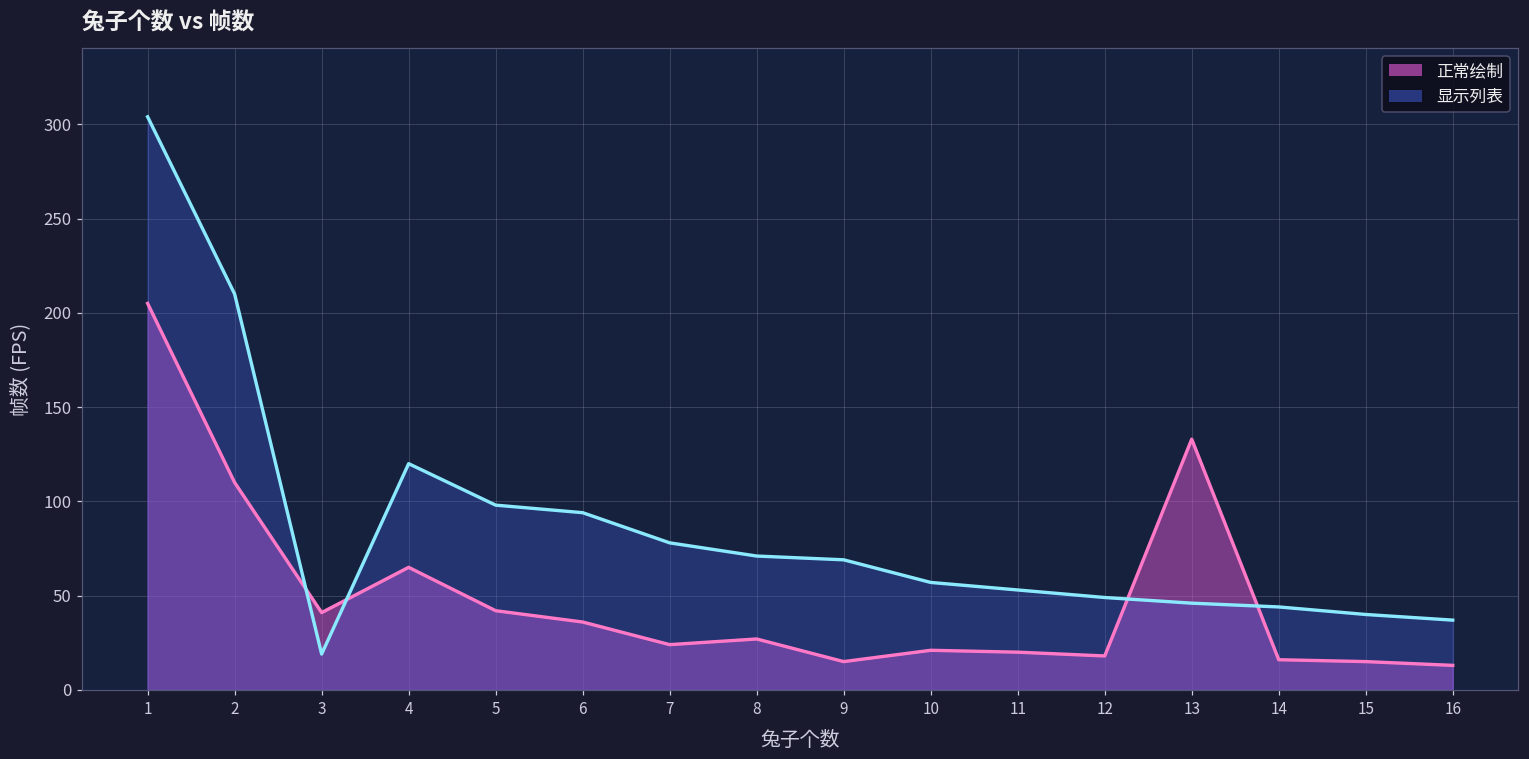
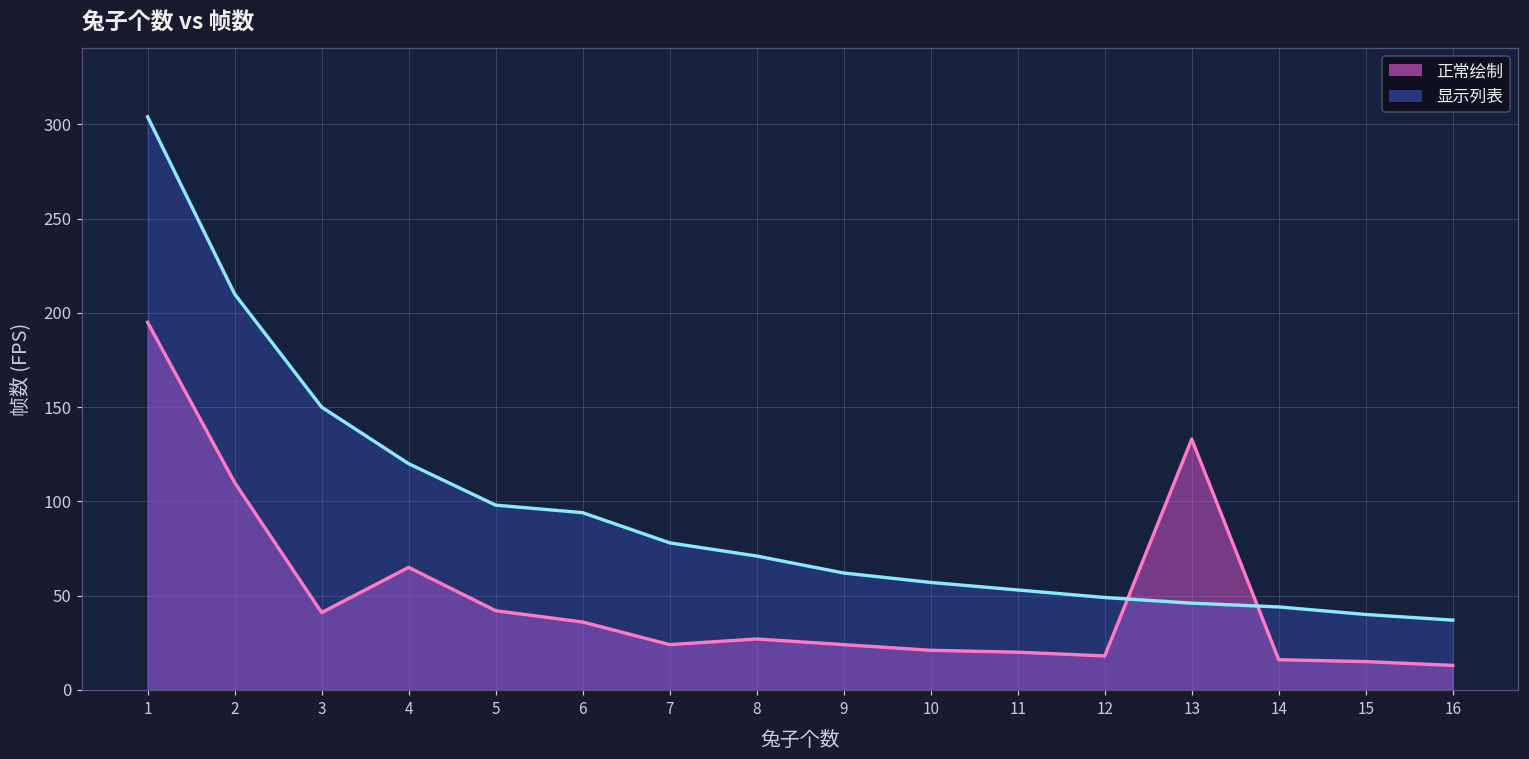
  {
    "正常绘制": {
-     "1": 205,
+     "1": 195,
      "2": 110,
      "3": 41,
      "4": 65,
      "5": 42,
      "6": 36,
      "7": 24,
      "8": 27,
-     "9": 15,
+     "9": 24,
      "10": 21,
      "11": 20,
      "12": 18,
      "13": 133,
      "14": 16,
      "15": 15,
      "16": 13
    },
    "显示列表": {
      "1": 304,
      "2": 210,
-     "3": 19,
+     "3": 150,
      "4": 120,
      "5": 98,
      "6": 94,
      "7": 78,
      "8": 71,
-     "9": 69,
+     "9": 62,
      "10": 57,
      "11": 53,
      "12": 49,
      "13": 46,
      "14": 44,
      "15": 40,
      "16": 37
    }
  }
